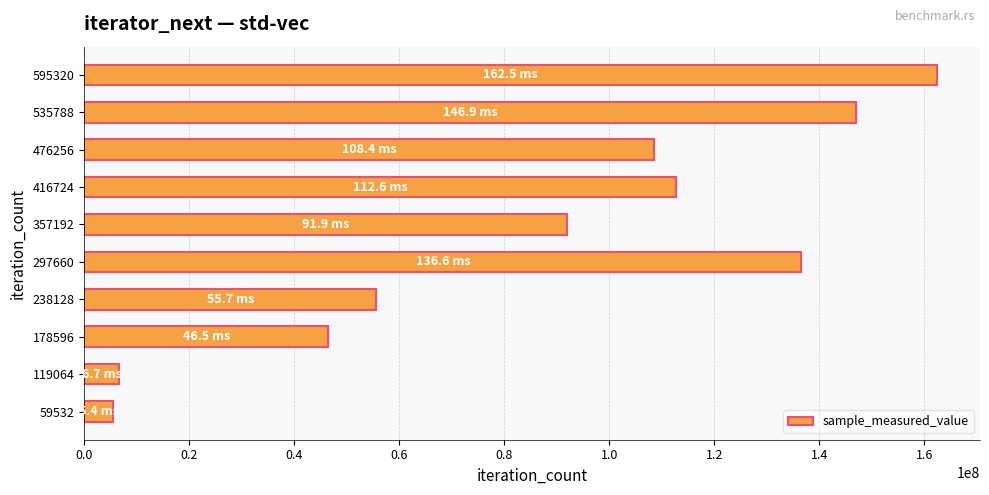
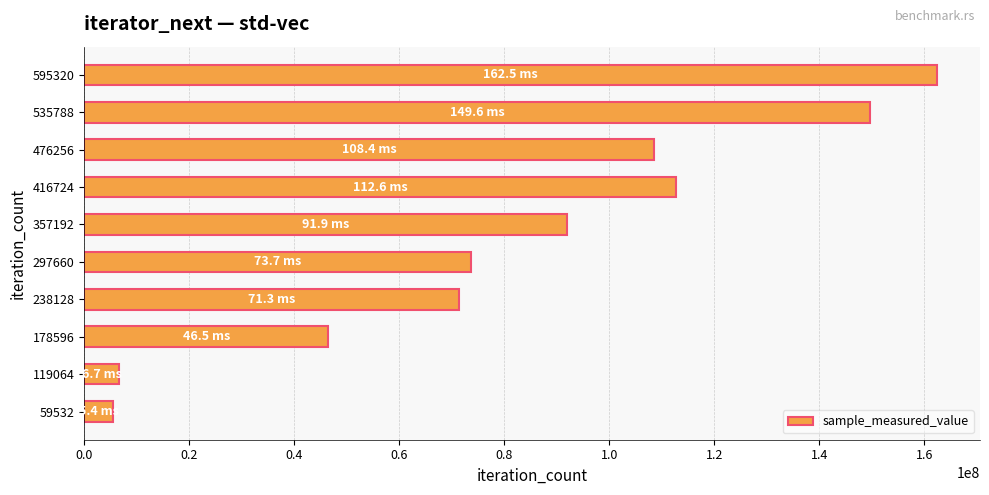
  {
-   "535788": 146.9,
-   "297660": 136.6,
-   "238128": 55.7
+   "535788": 149.6,
+   "297660": 73.7,
+   "238128": 71.3
  }
